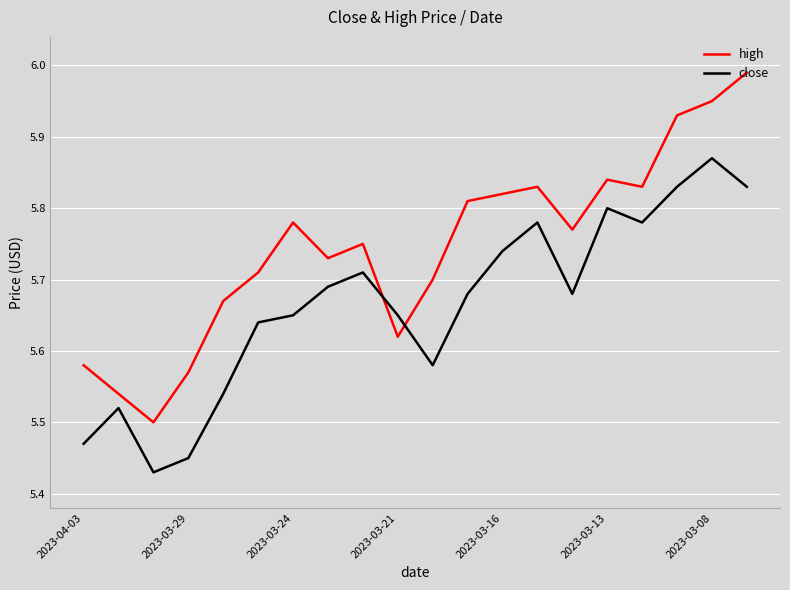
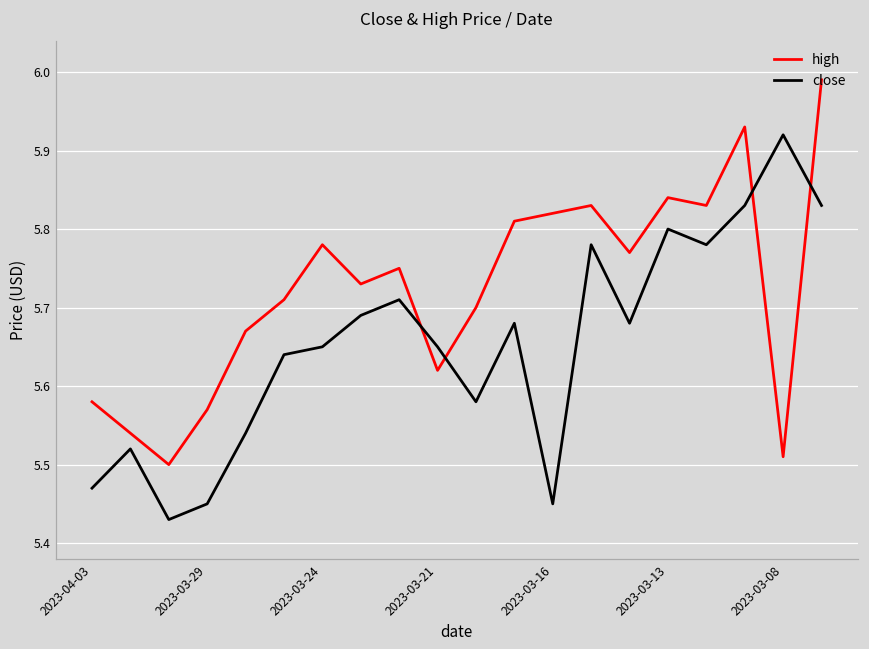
  {
    "high": {
      "2023-04-03": 5.58,
      "2023-03-29": 5.57,
      "2023-03-24": 5.78,
      "2023-03-21": 5.62,
      "2023-03-16": 5.82,
      "2023-03-13": 5.84,
-     "2023-03-08": 5.95
+     "2023-03-08": 5.51
    },
    "close": {
      "2023-04-03": 5.47,
      "2023-03-29": 5.45,
      "2023-03-24": 5.65,
      "2023-03-21": 5.65,
-     "2023-03-16": 5.74,
+     "2023-03-16": 5.45,
      "2023-03-13": 5.80,
-     "2023-03-08": 5.87
+     "2023-03-08": 5.92
    }
  }
